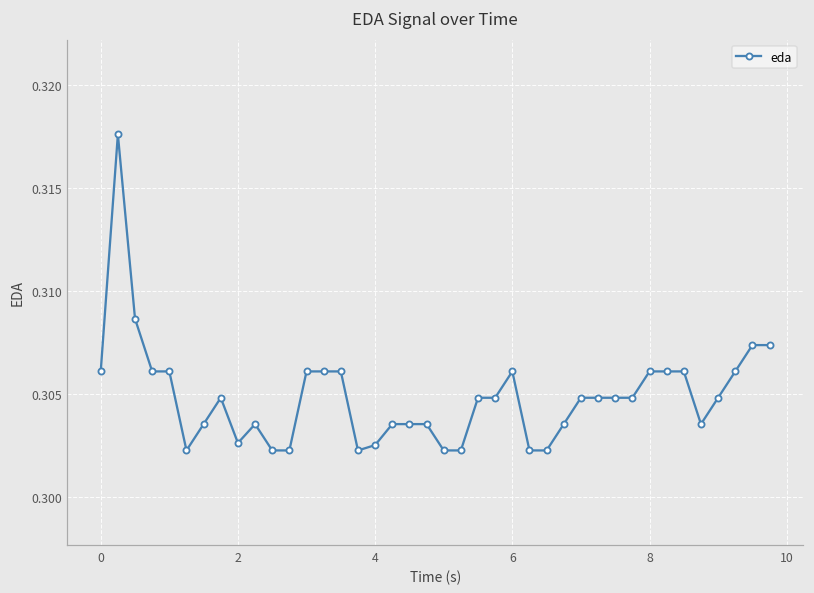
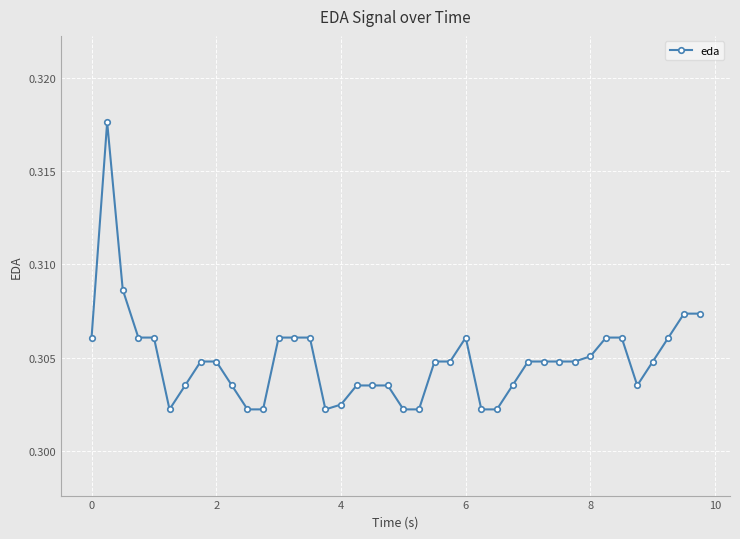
  {
    "0": 0.3061,
-   "2": 0.3026,
+   "2": 0.3048,
    "4": 0.3025,
    "6": 0.3061,
-   "8": 0.3061
+   "8": 0.3051
  }
